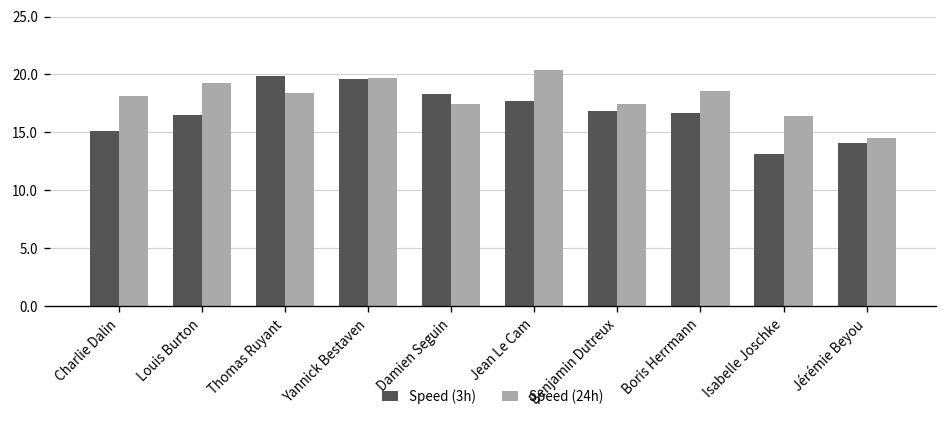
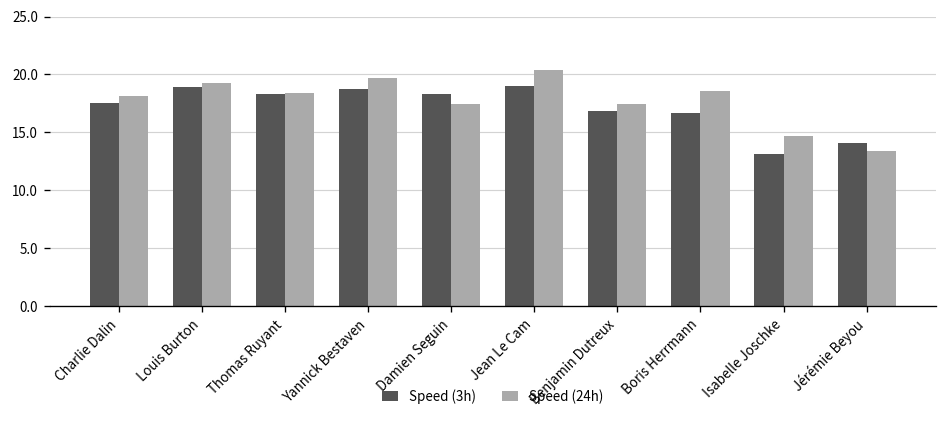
  {
    "Speed (3h)": {
-     "Charlie Dalin": 15,
-     "Louis Burton": 17,
-     "Thomas Ruyant": 20,
-     "Yannick Bestaven": 20,
+     "Charlie Dalin": 18,
+     "Louis Burton": 19,
+     "Thomas Ruyant": 18,
+     "Yannick Bestaven": 19,
      "Damien Seguin": 18,
-     "Jean Le Cam": 18,
+     "Jean Le Cam": 19,
      "Benjamin Dutreux": 17,
      "Boris Herrmann": 17,
      "Isabelle Joschke": 13,
      "Jérémie Beyou": 14
    },
    "Speed (24h)": {
      "Charlie Dalin": 18,
      "Louis Burton": 19,
      "Thomas Ruyant": 18,
      "Yannick Bestaven": 20,
      "Damien Seguin": 17,
      "Jean Le Cam": 20,
      "Benjamin Dutreux": 17,
      "Boris Herrmann": 19,
-     "Isabelle Joschke": 16,
-     "Jérémie Beyou": 15
+     "Isabelle Joschke": 15,
+     "Jérémie Beyou": 13
    }
  }
